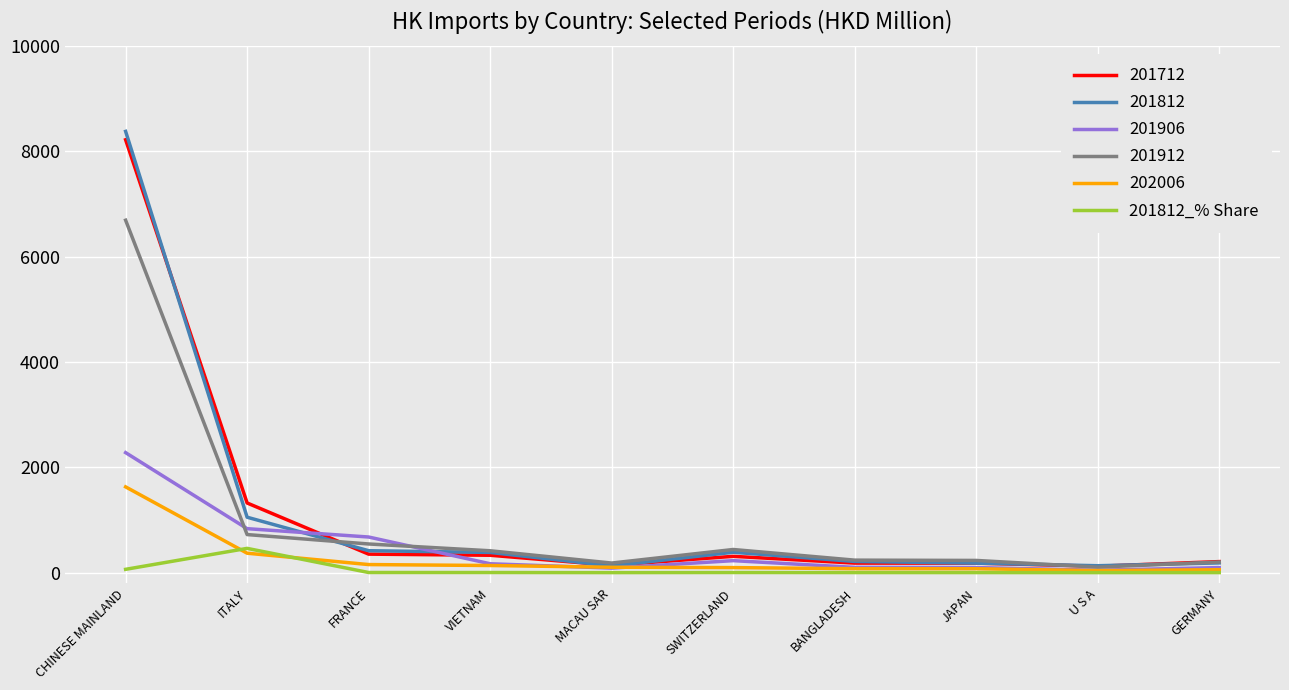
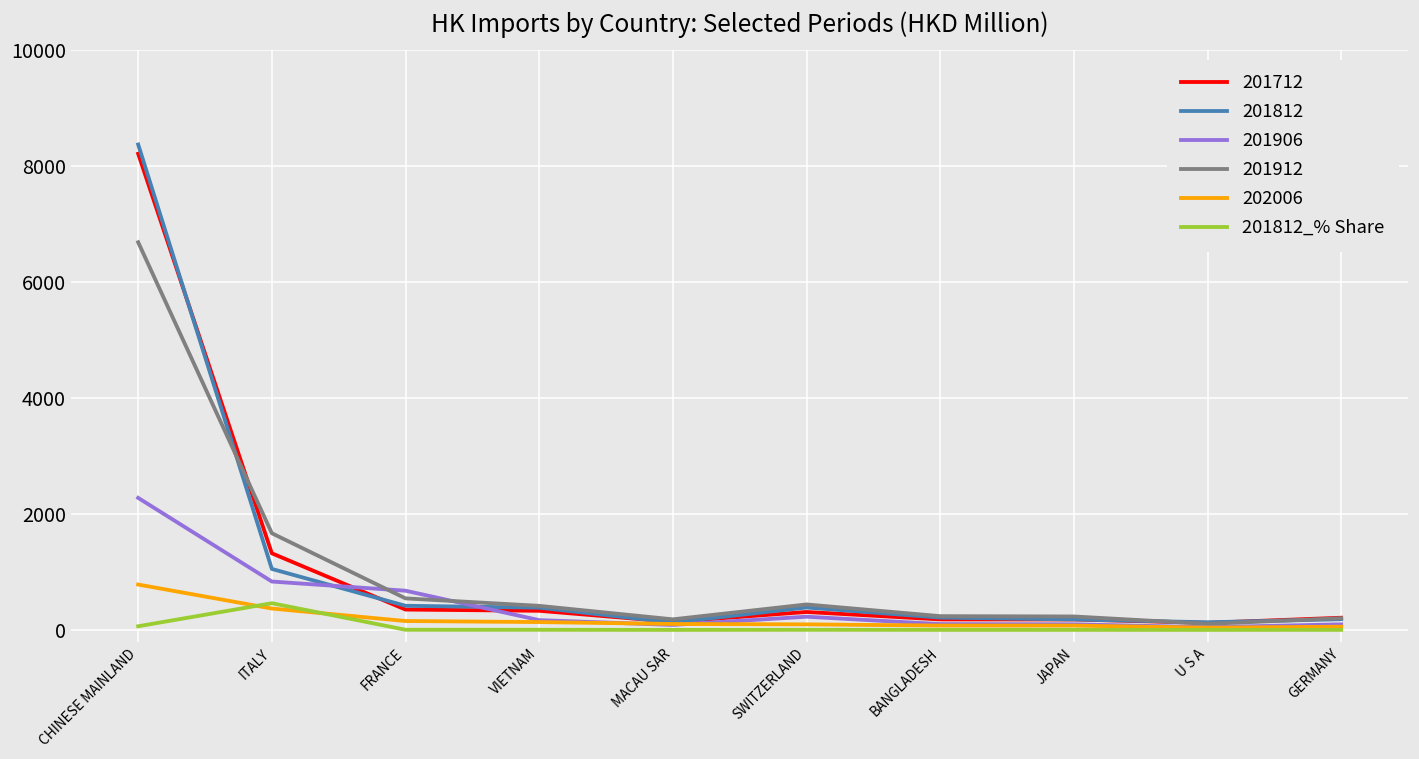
  {
    "201712": {
      "CHINESE MAINLAND": 8200,
      "ITALY": 1300,
      "FRANCE": 400,
      "VIETNAM": 300,
      "SWITZERLAND": 300
    },
    "201812": {
      "CHINESE MAINLAND": 8400,
      "ITALY": 1100,
      "FRANCE": 400,
      "SWITZERLAND": 400
    },
    "201906": {
      "CHINESE MAINLAND": 2300,
      "ITALY": 800,
      "FRANCE": 700,
      "SWITZERLAND": 200
    },
    "201912": {
      "CHINESE MAINLAND": 6700,
-     "ITALY": 700,
+     "ITALY": 1700,
      "FRANCE": 500,
      "SWITZERLAND": 400,
      "JAPAN": 200
    },
    "202006": {
-     "CHINESE MAINLAND": 1600,
+     "CHINESE MAINLAND": 800,
      "ITALY": 400,
      "FRANCE": 200,
      "SWITZERLAND": 100
    },
    "201812_% Share": {
      "CHINESE MAINLAND": 100,
      "ITALY": 500,
      "FRANCE": 0,
      "VIETNAM": 0,
      "MACAU SAR": 0,
      "SWITZERLAND": 0,
      "BANGLADESH": 0,
      "JAPAN": 0,
      "GERMANY": 0
    }
  }
